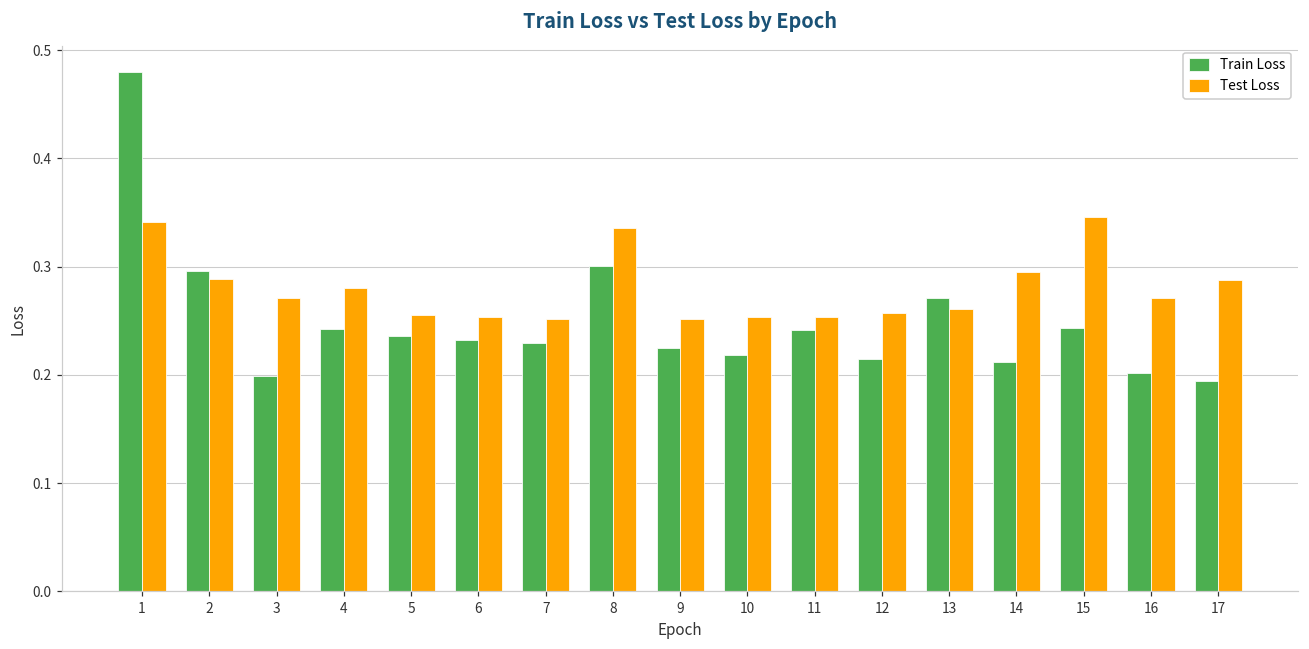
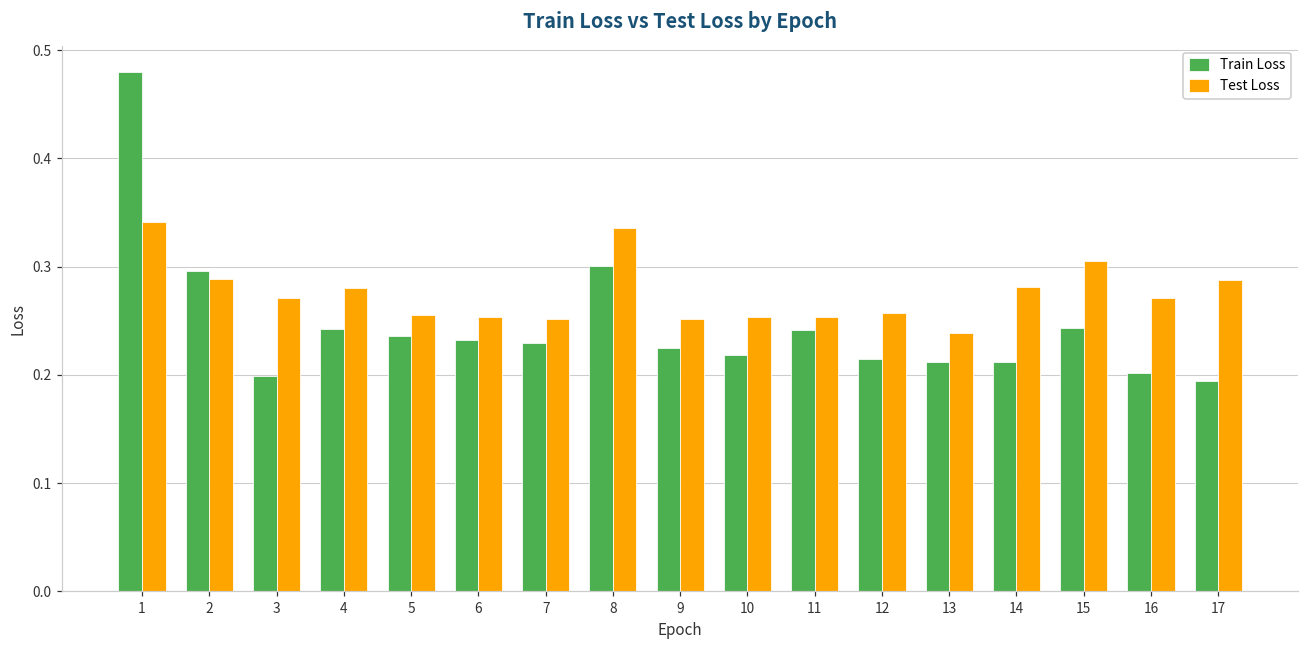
  {
    "Train Loss": {
      "1": 0.48,
      "2": 0.30,
      "3": 0.20,
      "4": 0.24,
      "5": 0.24,
      "6": 0.23,
      "7": 0.23,
      "8": 0.30,
      "9": 0.22,
      "10": 0.22,
      "11": 0.24,
      "12": 0.21,
-     "13": 0.27,
+     "13": 0.21,
      "14": 0.21,
      "15": 0.24,
      "16": 0.20,
      "17": 0.19
    },
    "Test Loss": {
      "1": 0.34,
      "2": 0.29,
      "3": 0.27,
      "4": 0.28,
      "5": 0.26,
      "6": 0.25,
      "7": 0.25,
      "8": 0.34,
      "9": 0.25,
      "10": 0.25,
      "11": 0.25,
      "12": 0.26,
-     "13": 0.26,
-     "14": 0.30,
-     "15": 0.35,
+     "13": 0.24,
+     "14": 0.28,
+     "15": 0.31,
      "16": 0.27,
      "17": 0.29
    }
  }
